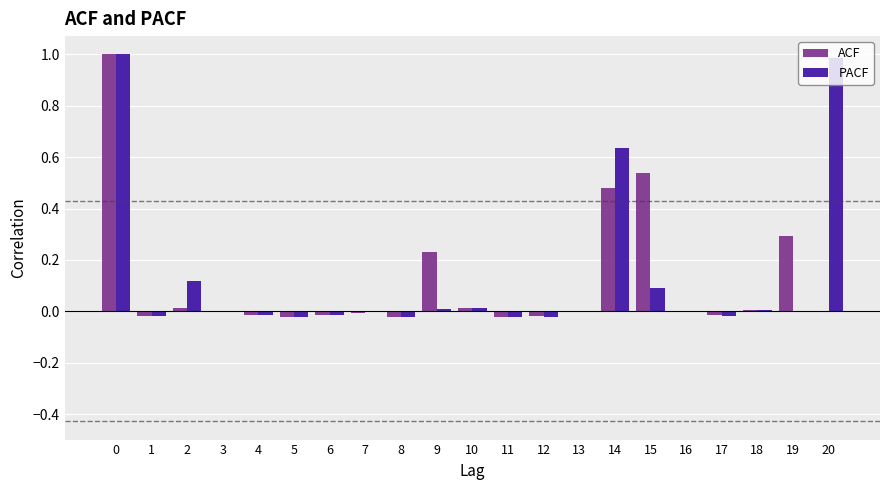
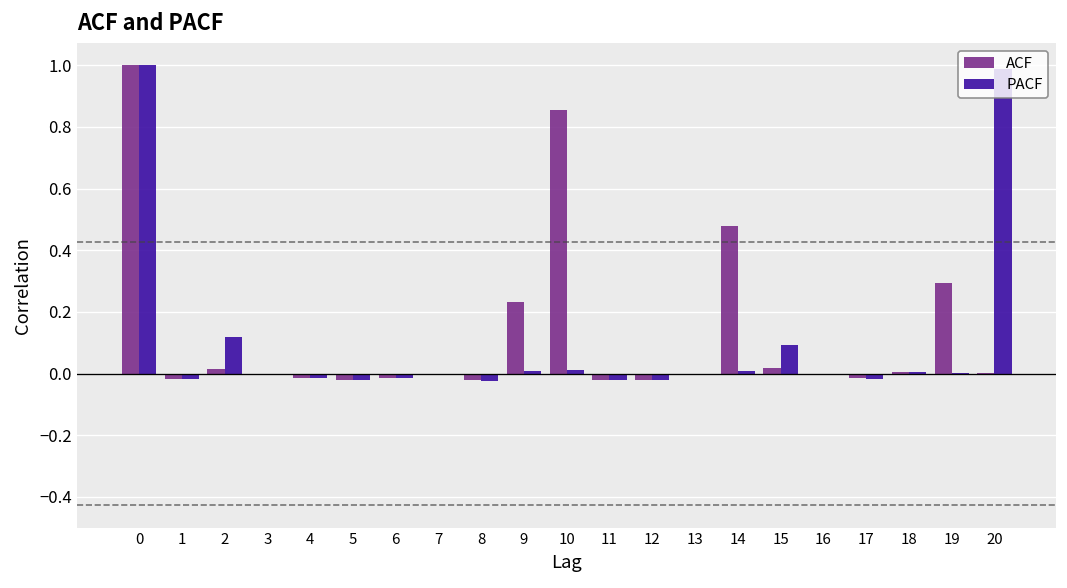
  {
    "ACF": {
      "0": 1.00,
      "1": -0.02,
      "2": 0.01,
      "4": -0.01,
      "5": -0.02,
      "6": -0.01,
      "8": -0.02,
      "9": 0.23,
-     "10": 0.01,
+     "10": 0.85,
      "11": -0.02,
      "12": -0.02,
      "14": 0.48,
-     "15": 0.54,
+     "15": 0.02,
      "17": -0.01,
      "19": 0.29
    },
    "PACF": {
      "0": 1.00,
      "1": -0.02,
      "2": 0.12,
      "4": -0.01,
      "5": -0.02,
      "6": -0.01,
      "8": -0.02,
      "10": 0.01,
      "11": -0.02,
      "12": -0.02,
-     "14": 0.64,
+     "14": 0.01,
      "15": 0.09,
      "17": -0.02
    }
  }
